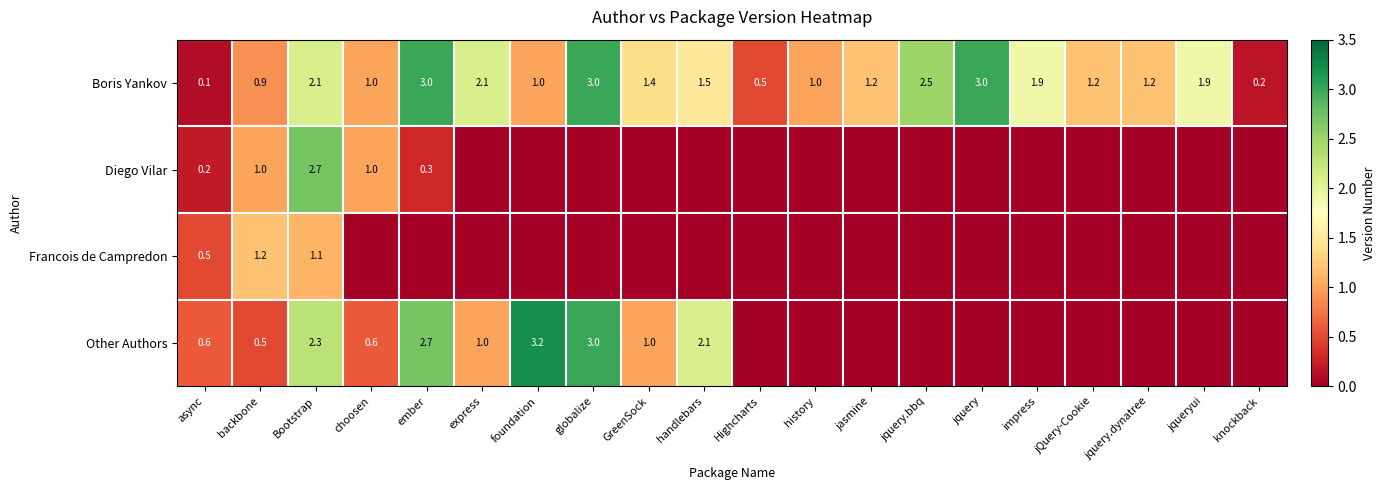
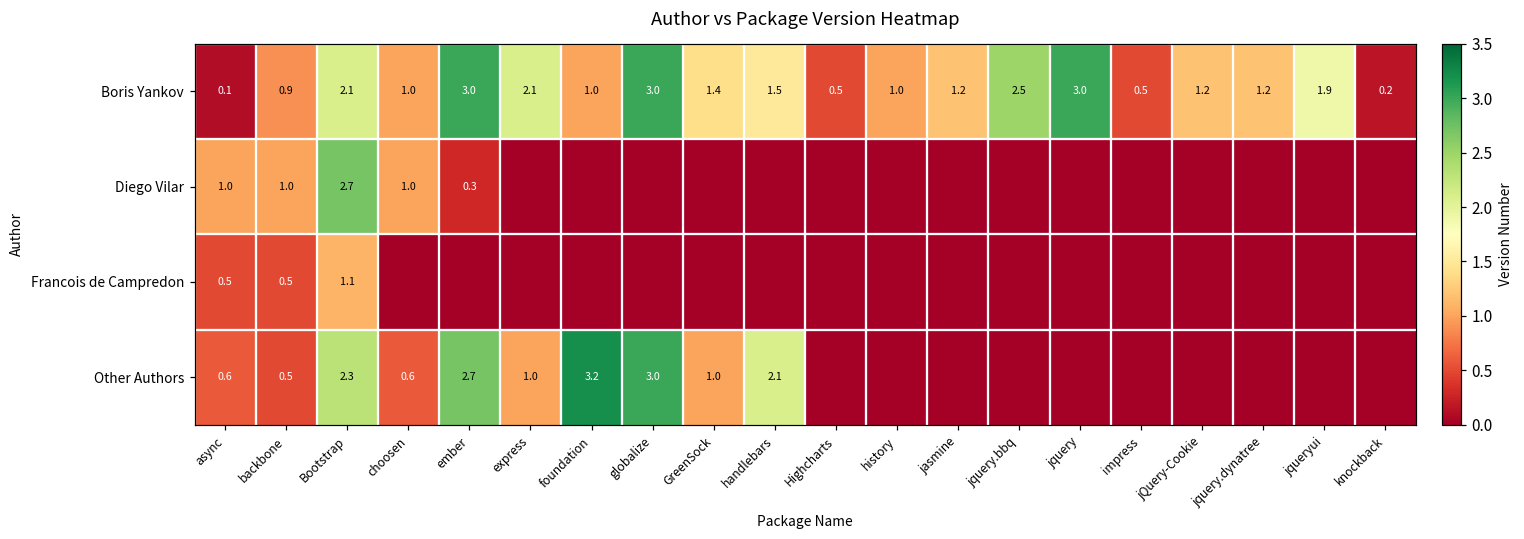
  {
    "Boris Yankov": {
      "async": 0.1,
      "backbone": 0.9,
      "Bootstrap": 2.1,
      "choosen": 1.0,
      "ember": 3.0,
      "express": 2.1,
      "foundation": 1.0,
      "globalize": 3.0,
      "GreenSock": 1.4,
      "handlebars": 1.5,
      "Highcharts": 0.5,
      "history": 1.0,
      "jasmine": 1.2,
      "jquery.bbq": 2.5,
      "jquery": 3.0,
-     "impress": 1.9,
+     "impress": 0.5,
      "jQuery-Cookie": 1.2,
      "jquery.dynatree": 1.2,
      "jqueryui": 1.9,
      "knockback": 0.2
    },
    "Diego Vilar": {
-     "async": 0.2,
+     "async": 1.0,
      "backbone": 1.0,
      "Bootstrap": 2.7,
      "choosen": 1.0,
      "ember": 0.3
    },
    "Francois de Campredon": {
      "async": 0.5,
-     "backbone": 1.2,
+     "backbone": 0.5,
      "Bootstrap": 1.1
    },
    "Other Authors": {
      "async": 0.6,
      "backbone": 0.5,
      "Bootstrap": 2.3,
      "choosen": 0.6,
      "ember": 2.7,
      "express": 1.0,
      "foundation": 3.2,
      "globalize": 3.0,
      "GreenSock": 1.0,
      "handlebars": 2.1
    }
  }
